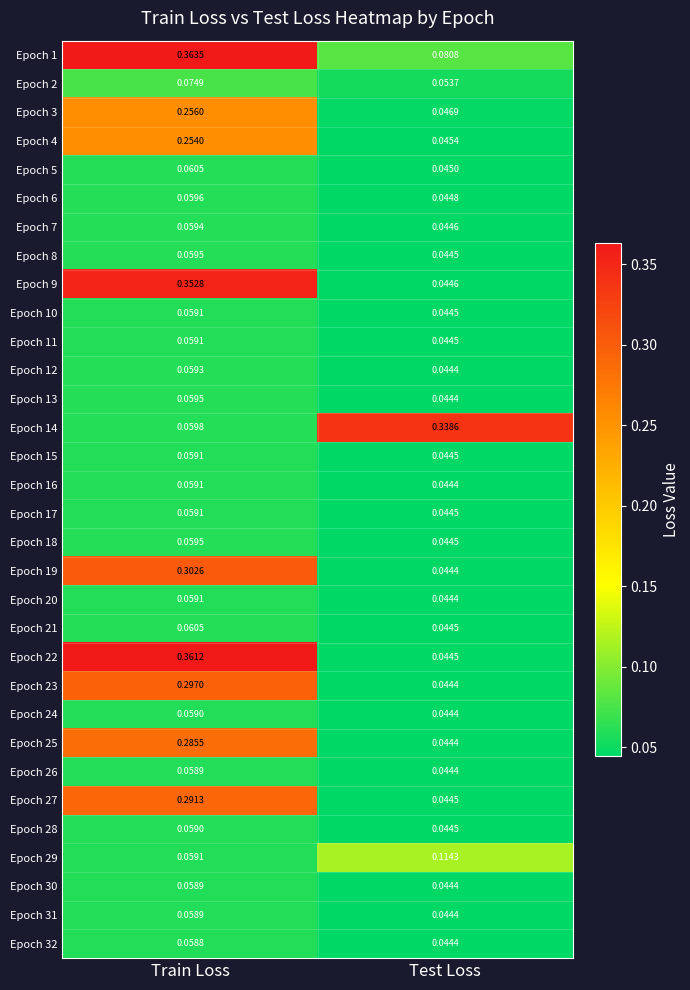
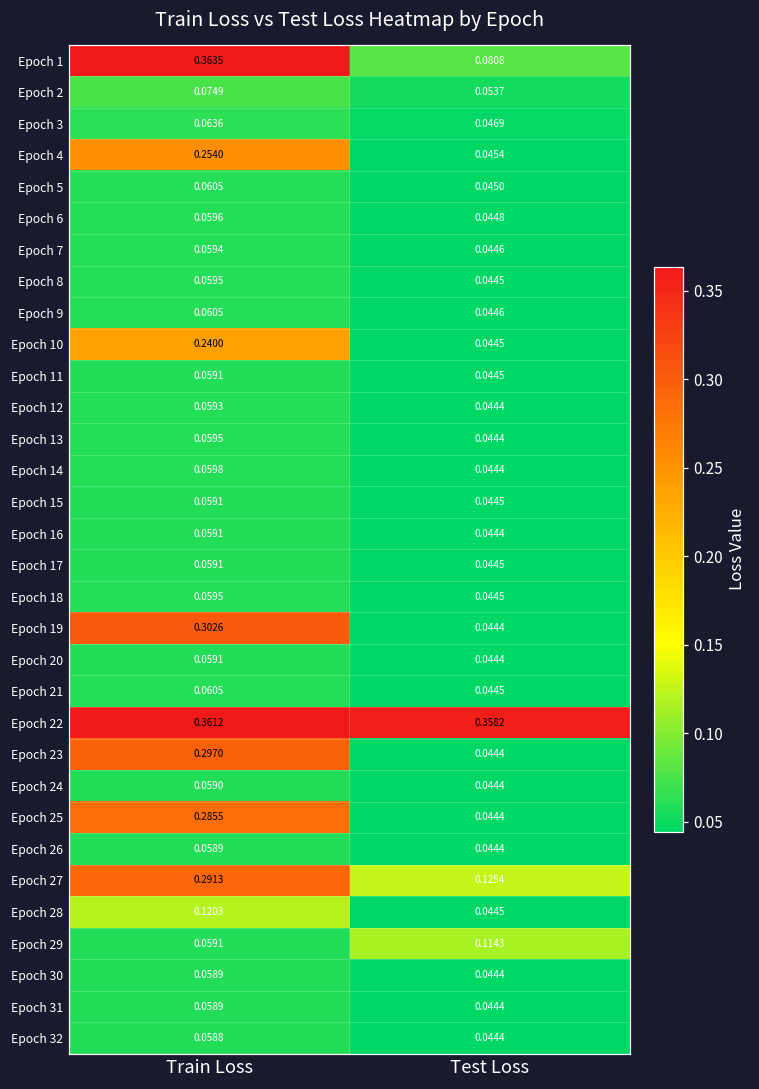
  {
    "Epoch 1": {
      "Train Loss": 0.3635,
      "Test Loss": 0.0808
    },
    "Epoch 2": {
      "Train Loss": 0.0749,
      "Test Loss": 0.0537
    },
    "Epoch 3": {
-     "Train Loss": 0.2560,
+     "Train Loss": 0.0636,
      "Test Loss": 0.0469
    },
    "Epoch 4": {
      "Train Loss": 0.2540,
      "Test Loss": 0.0454
    },
    "Epoch 5": {
      "Train Loss": 0.0605,
      "Test Loss": 0.0450
    },
    "Epoch 6": {
      "Train Loss": 0.0596,
      "Test Loss": 0.0448
    },
    "Epoch 7": {
      "Train Loss": 0.0594,
      "Test Loss": 0.0446
    },
    "Epoch 8": {
      "Train Loss": 0.0595,
      "Test Loss": 0.0445
    },
    "Epoch 9": {
-     "Train Loss": 0.3528,
+     "Train Loss": 0.0605,
      "Test Loss": 0.0446
    },
    "Epoch 10": {
-     "Train Loss": 0.0591,
+     "Train Loss": 0.2400,
      "Test Loss": 0.0445
    },
    "Epoch 11": {
      "Train Loss": 0.0591,
      "Test Loss": 0.0445
    },
    "Epoch 12": {
      "Train Loss": 0.0593,
      "Test Loss": 0.0444
    },
    "Epoch 13": {
      "Train Loss": 0.0595,
      "Test Loss": 0.0444
    },
    "Epoch 14": {
      "Train Loss": 0.0598,
-     "Test Loss": 0.3386
+     "Test Loss": 0.0444
    },
    "Epoch 15": {
      "Train Loss": 0.0591,
      "Test Loss": 0.0445
    },
    "Epoch 16": {
      "Train Loss": 0.0591,
      "Test Loss": 0.0444
    },
    "Epoch 17": {
      "Train Loss": 0.0591,
      "Test Loss": 0.0445
    },
    "Epoch 18": {
      "Train Loss": 0.0595,
      "Test Loss": 0.0445
    },
    "Epoch 19": {
      "Train Loss": 0.3026,
      "Test Loss": 0.0444
    },
    "Epoch 20": {
      "Train Loss": 0.0591,
      "Test Loss": 0.0444
    },
    "Epoch 21": {
      "Train Loss": 0.0605,
      "Test Loss": 0.0445
    },
    "Epoch 22": {
      "Train Loss": 0.3612,
-     "Test Loss": 0.0445
+     "Test Loss": 0.3582
    },
    "Epoch 23": {
      "Train Loss": 0.2970,
      "Test Loss": 0.0444
    },
    "Epoch 24": {
      "Train Loss": 0.0590,
      "Test Loss": 0.0444
    },
    "Epoch 25": {
      "Train Loss": 0.2855,
      "Test Loss": 0.0444
    },
    "Epoch 26": {
      "Train Loss": 0.0589,
      "Test Loss": 0.0444
    },
    "Epoch 27": {
      "Train Loss": 0.2913,
-     "Test Loss": 0.0445
+     "Test Loss": 0.1254
    },
    "Epoch 28": {
-     "Train Loss": 0.0590,
+     "Train Loss": 0.1203,
      "Test Loss": 0.0445
    },
    "Epoch 29": {
      "Train Loss": 0.0591,
      "Test Loss": 0.1143
    },
    "Epoch 30": {
      "Train Loss": 0.0589,
      "Test Loss": 0.0444
    },
    "Epoch 31": {
      "Train Loss": 0.0589,
      "Test Loss": 0.0444
    },
    "Epoch 32": {
      "Train Loss": 0.0588,
      "Test Loss": 0.0444
    }
  }
